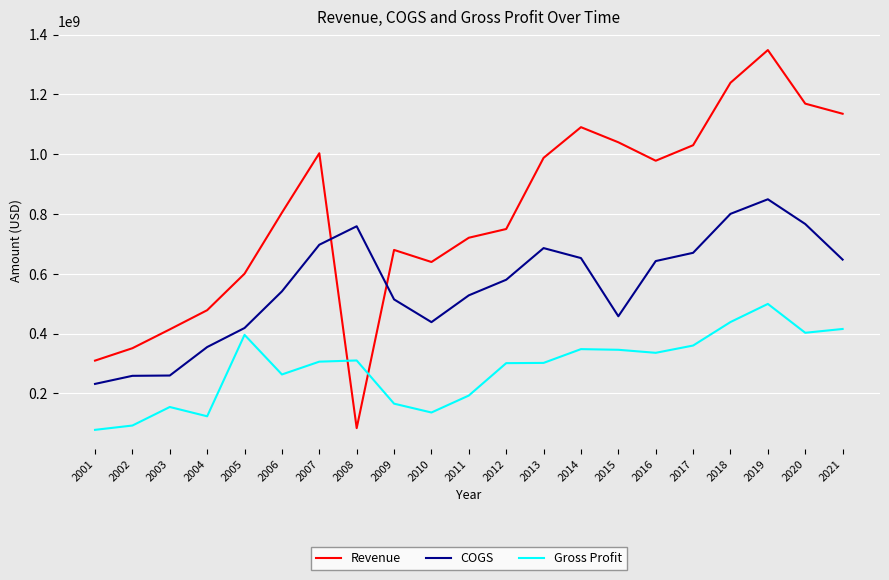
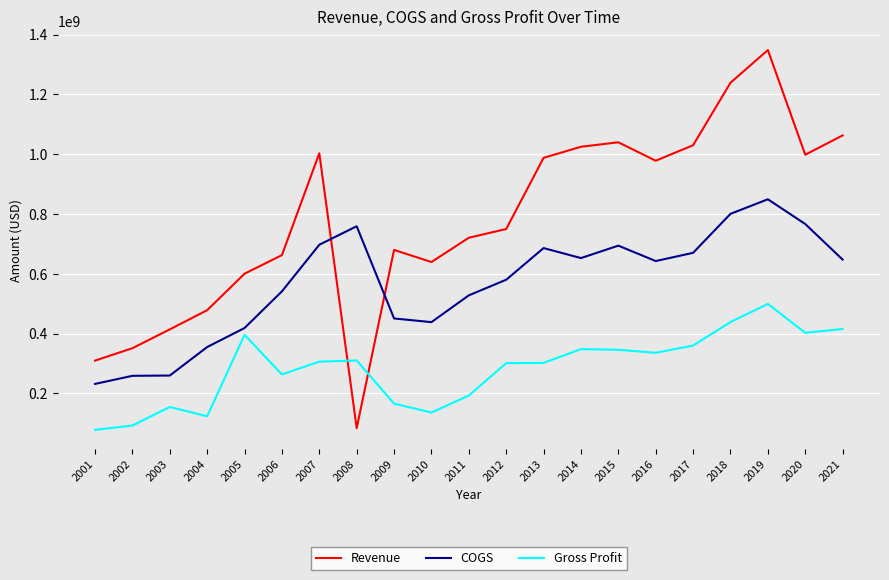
  {
    "Revenue": {
      "2001": 310000000,
      "2002": 350000000,
      "2003": 410000000,
      "2004": 480000000,
      "2005": 600000000,
-     "2006": 800000000,
+     "2006": 660000000,
      "2007": 1000000000,
      "2008": 80000000,
      "2009": 680000000,
      "2010": 640000000,
      "2011": 720000000,
      "2012": 750000000,
      "2013": 990000000,
-     "2014": 1090000000,
+     "2014": 1020000000,
      "2015": 1040000000,
      "2016": 980000000,
      "2017": 1030000000,
      "2018": 1240000000,
      "2019": 1350000000,
-     "2020": 1170000000,
-     "2021": 1140000000
+     "2020": 1000000000,
+     "2021": 1060000000
    },
    "COGS": {
      "2001": 230000000,
      "2002": 260000000,
      "2003": 260000000,
      "2004": 350000000,
      "2005": 420000000,
      "2006": 540000000,
      "2007": 700000000,
      "2008": 760000000,
-     "2009": 510000000,
+     "2009": 450000000,
      "2010": 440000000,
      "2011": 530000000,
      "2012": 580000000,
      "2013": 690000000,
      "2014": 650000000,
-     "2015": 460000000,
+     "2015": 690000000,
      "2016": 640000000,
      "2017": 670000000,
      "2018": 800000000,
      "2019": 850000000,
      "2020": 770000000,
      "2021": 650000000
    },
    "Gross Profit": {
      "2001": 80000000,
      "2002": 90000000,
      "2003": 150000000,
      "2004": 120000000,
      "2005": 400000000,
      "2006": 260000000,
      "2007": 310000000,
      "2008": 310000000,
      "2009": 170000000,
      "2010": 140000000,
      "2011": 190000000,
      "2012": 300000000,
      "2013": 300000000,
      "2014": 350000000,
      "2015": 350000000,
      "2016": 340000000,
      "2017": 360000000,
      "2018": 440000000,
      "2019": 500000000,
      "2020": 400000000,
      "2021": 420000000
    }
  }
